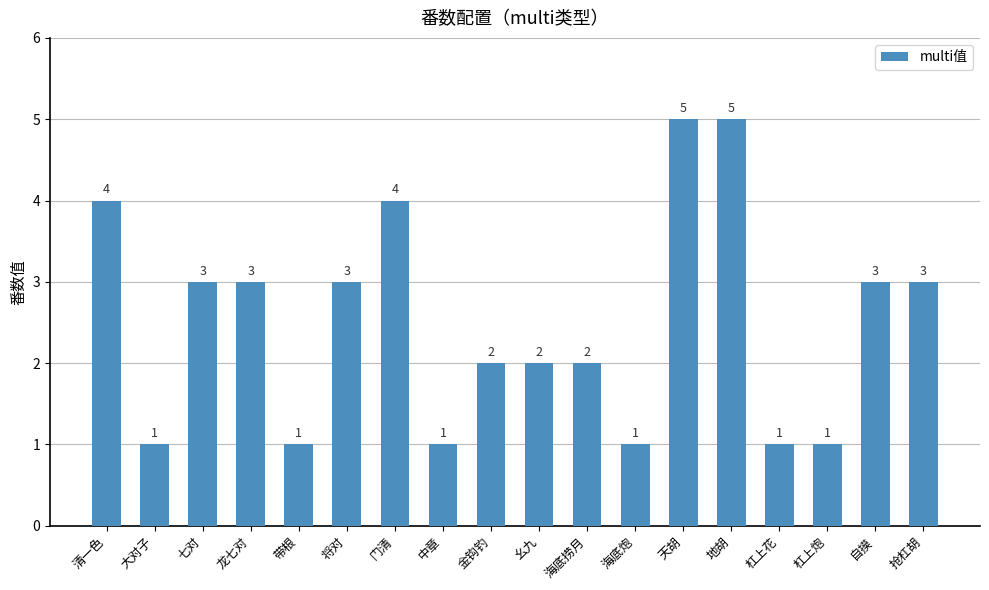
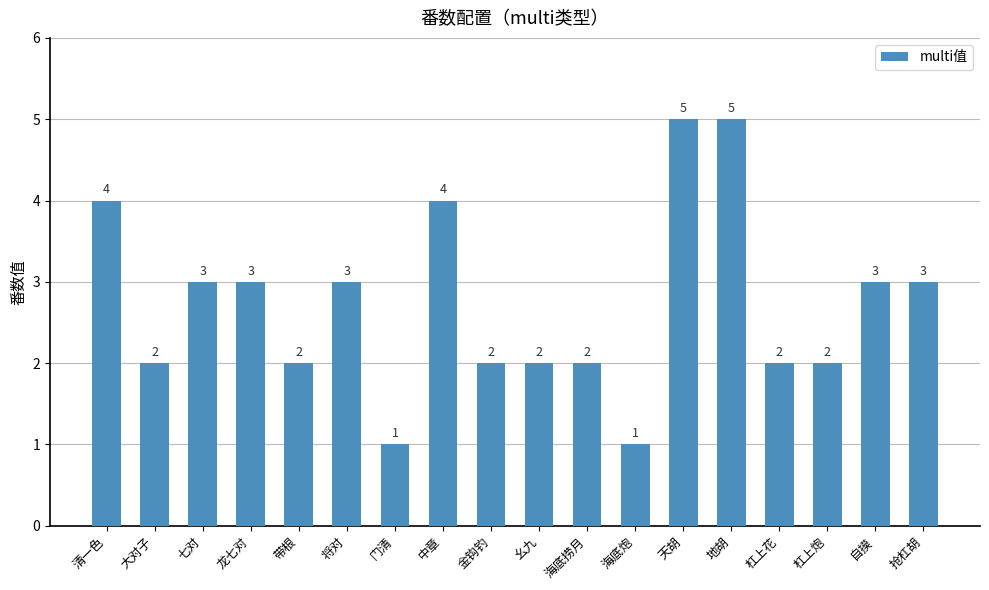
  {
    "清一色": 4,
-   "大对子": 1,
+   "大对子": 2,
    "七对": 3,
    "龙七对": 3,
-   "带根": 1,
+   "带根": 2,
    "将对": 3,
-   "门清": 4,
-   "中章": 1,
+   "门清": 1,
+   "中章": 4,
    "金钩钓": 2,
    "幺九": 2,
    "海底捞月": 2,
    "海底炮": 1,
    "天胡": 5,
    "地胡": 5,
-   "杠上花": 1,
-   "杠上炮": 1,
+   "杠上花": 2,
+   "杠上炮": 2,
    "自摸": 3,
    "抢杠胡": 3
  }
